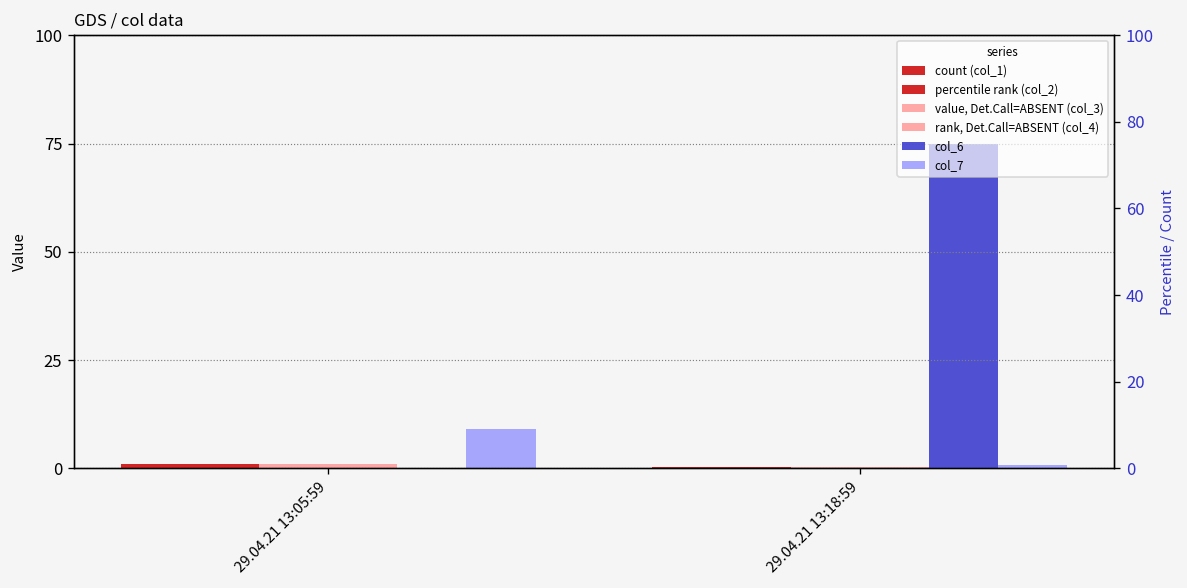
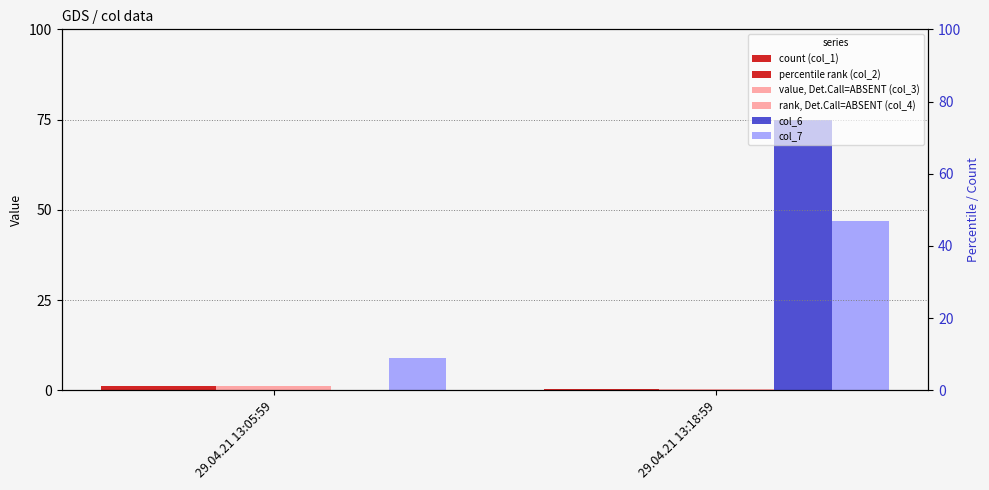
  {
    "col_6": {
      "29.04.21 13:05:59": 0
    },
    "col_7": {
      "29.04.21 13:05:59": 9,
-     "29.04.21 13:18:59": 1
+     "29.04.21 13:18:59": 47
    }
  }
